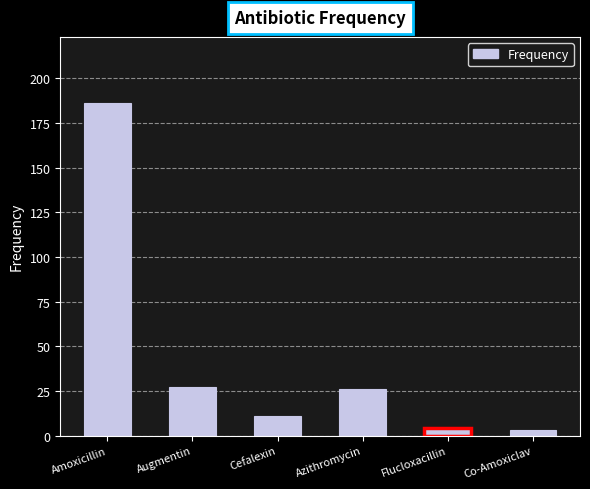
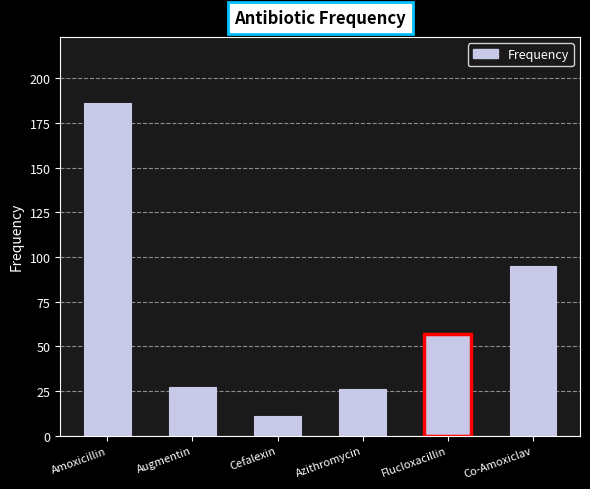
  {
    "Amoxicillin": 186,
    "Augmentin": 27,
    "Cefalexin": 11,
    "Azithromycin": 26,
-   "Flucloxacillin": 4,
-   "Co-Amoxiclav": 3
+   "Flucloxacillin": 57,
+   "Co-Amoxiclav": 95
  }
